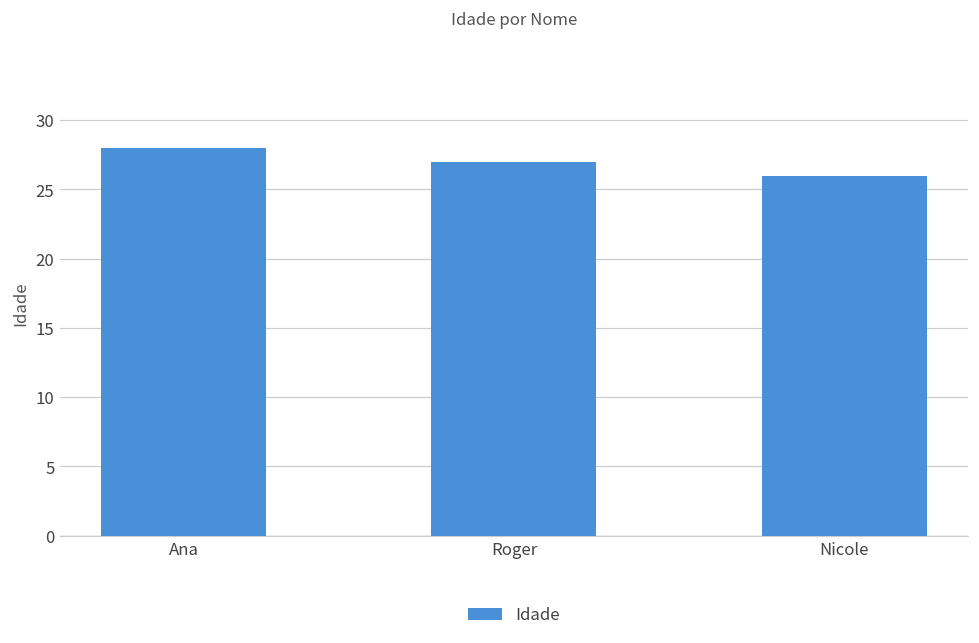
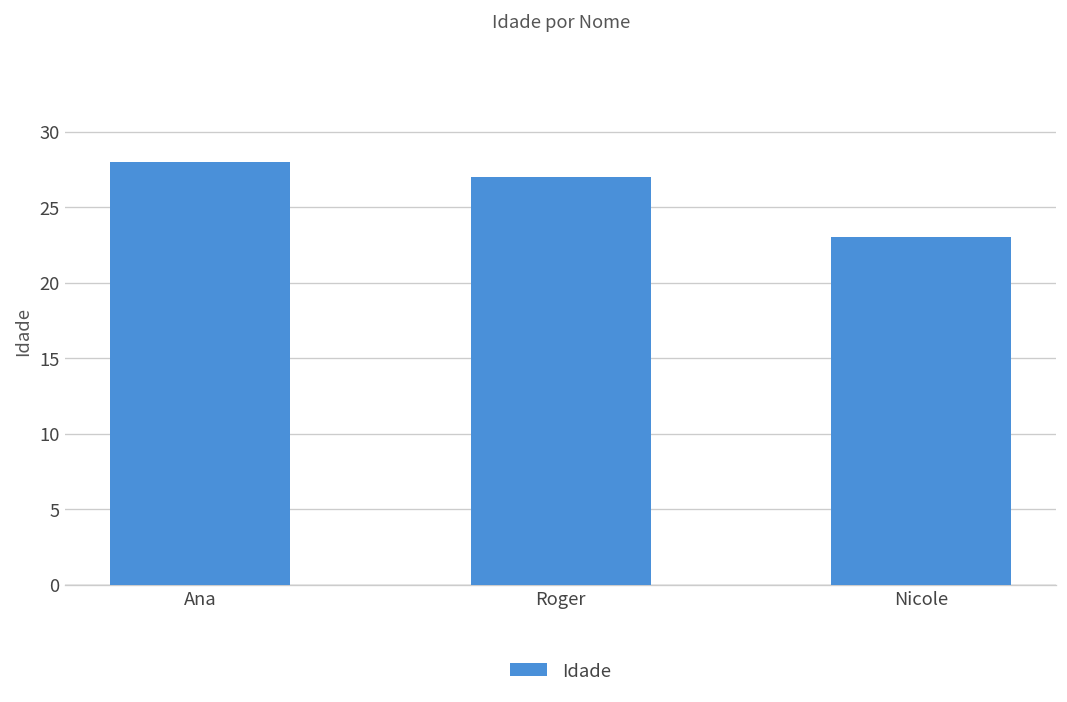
  {
    "Ana": 28,
    "Roger": 27,
-   "Nicole": 26
+   "Nicole": 23
  }
